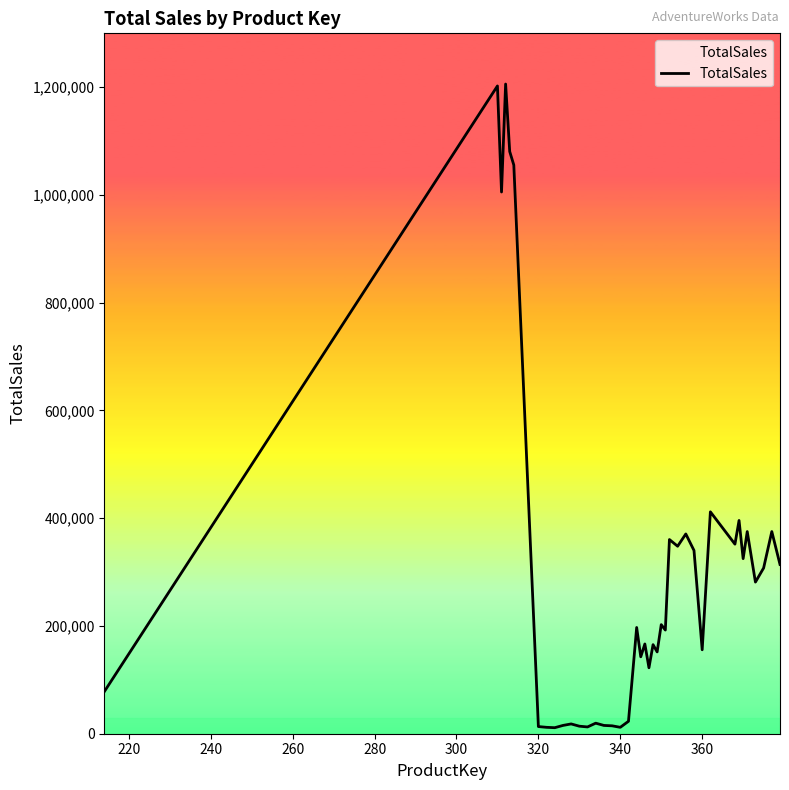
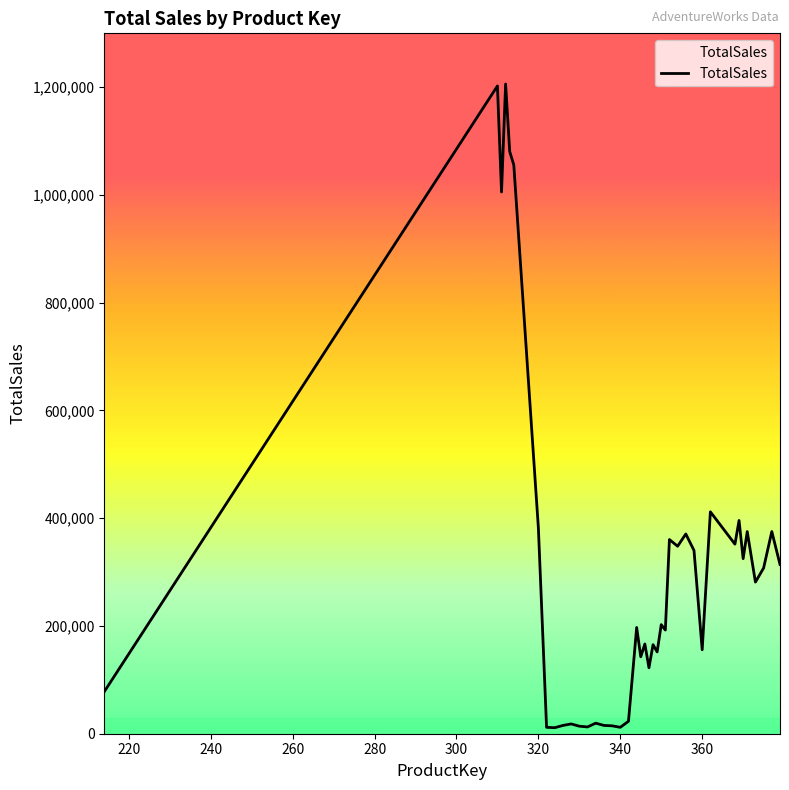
  {
-   "320": "10,000",
+   "320": "380,000",
    "340": "10,000",
    "360": "160,000"
  }
